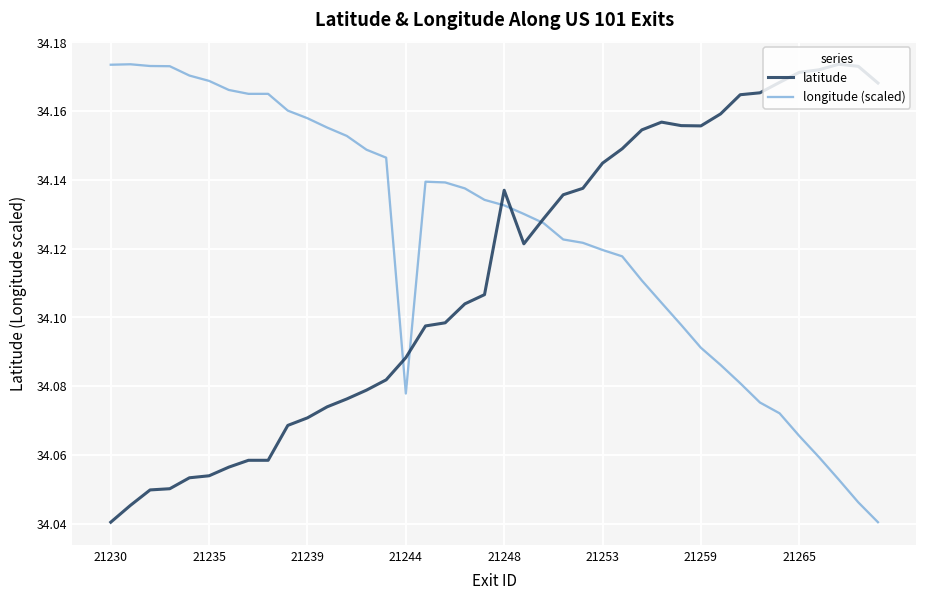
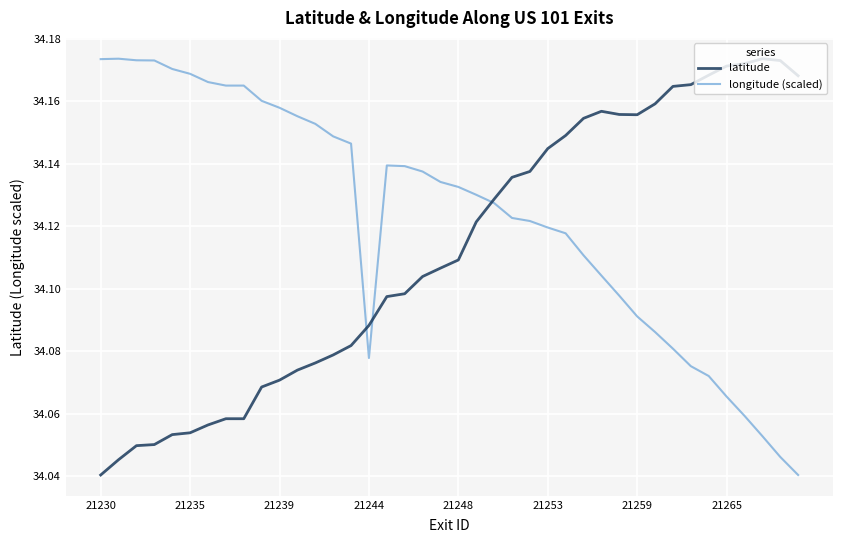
  {
    "latitude": {
      "21230": 34.040,
      "21235": 34.054,
      "21239": 34.071,
      "21244": 34.088,
-     "21248": 34.137,
+     "21248": 34.109,
      "21253": 34.145,
      "21259": 34.156
    },
    "longitude (scaled)": {
      "21230": 34.173,
      "21235": 34.169,
      "21239": 34.158,
      "21244": 34.078,
      "21248": 34.133,
      "21253": 34.120,
      "21259": 34.091,
      "21265": 34.065
    }
  }
